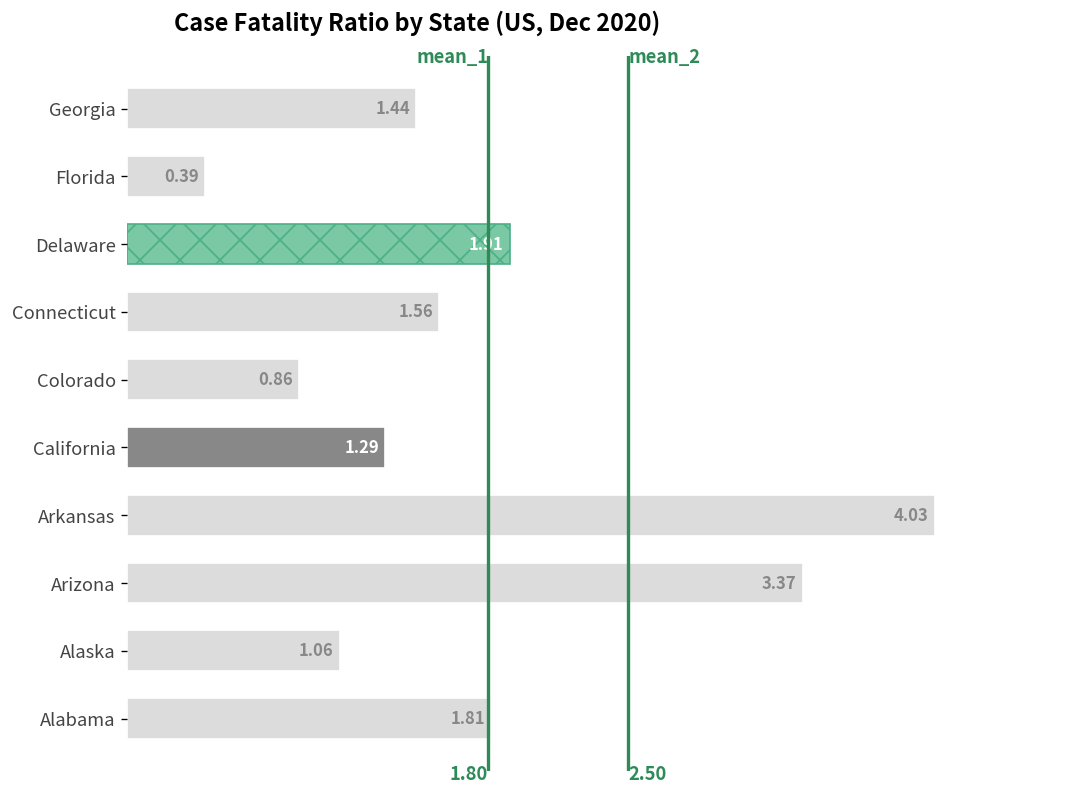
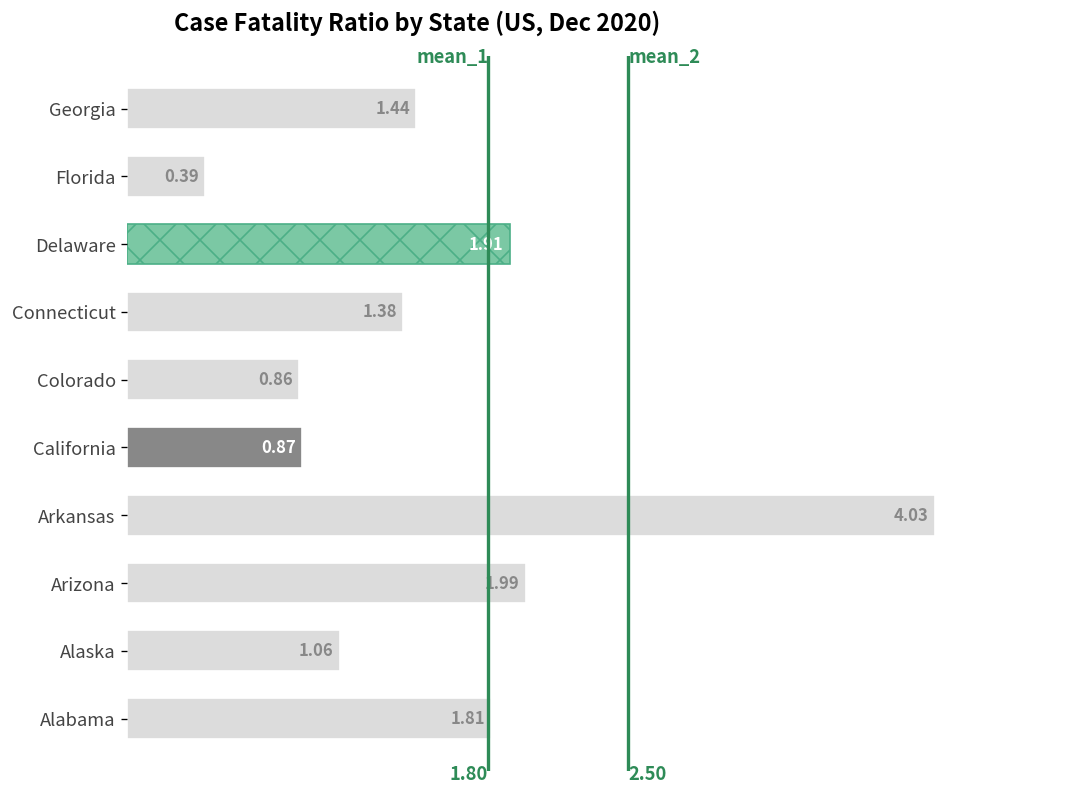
  {
    "Georgia": 1.44,
    "Florida": 0.39,
    "Delaware": 1.91,
-   "Connecticut": 1.56,
+   "Connecticut": 1.38,
    "Colorado": 0.86,
-   "California": 1.29,
+   "California": 0.87,
    "Arkansas": 4.03,
-   "Arizona": 3.37,
+   "Arizona": 1.99,
    "Alaska": 1.06,
    "Alabama": 1.81
  }
